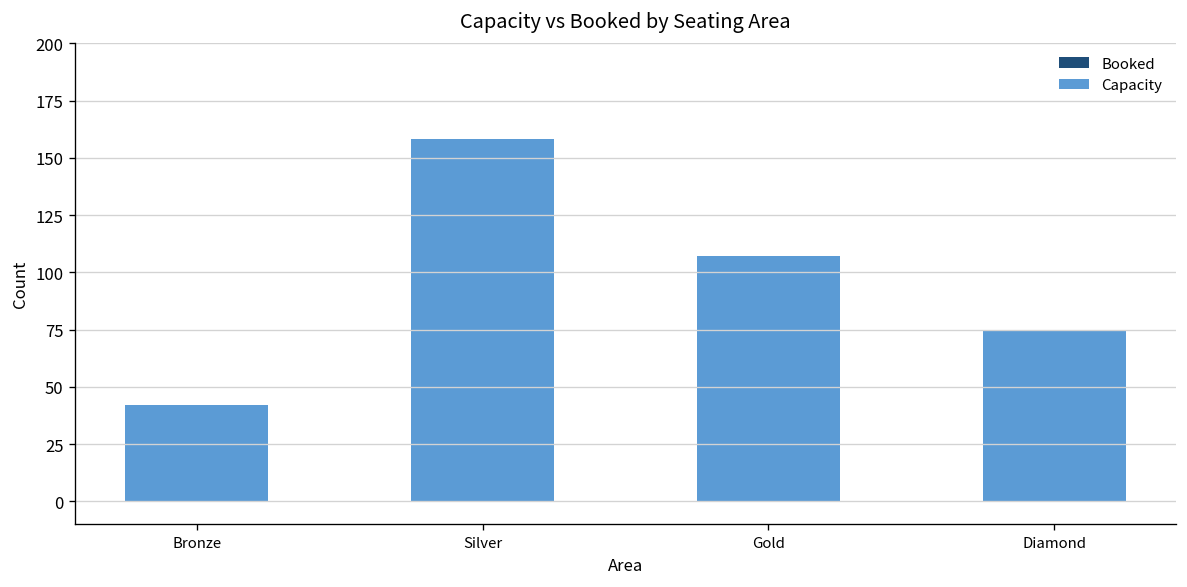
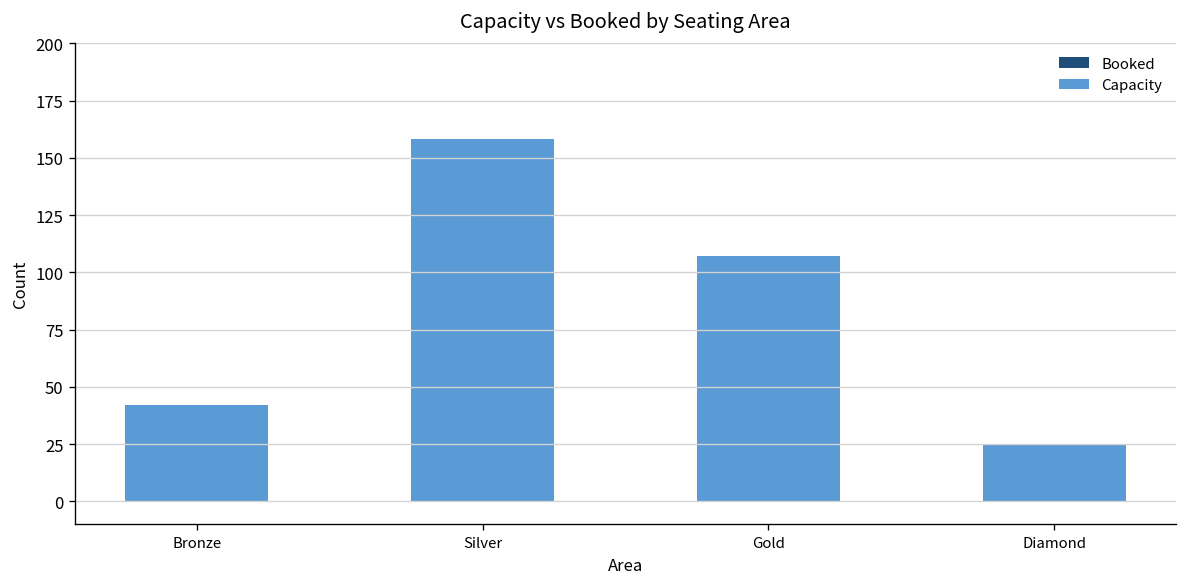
  {
    "Booked": {
      "Bronze": 0,
      "Silver": 0,
      "Gold": 0,
      "Diamond": 0
    },
    "Capacity": {
      "Bronze": 42,
      "Silver": 158,
      "Gold": 107,
-     "Diamond": 75
+     "Diamond": 25
    }
  }
